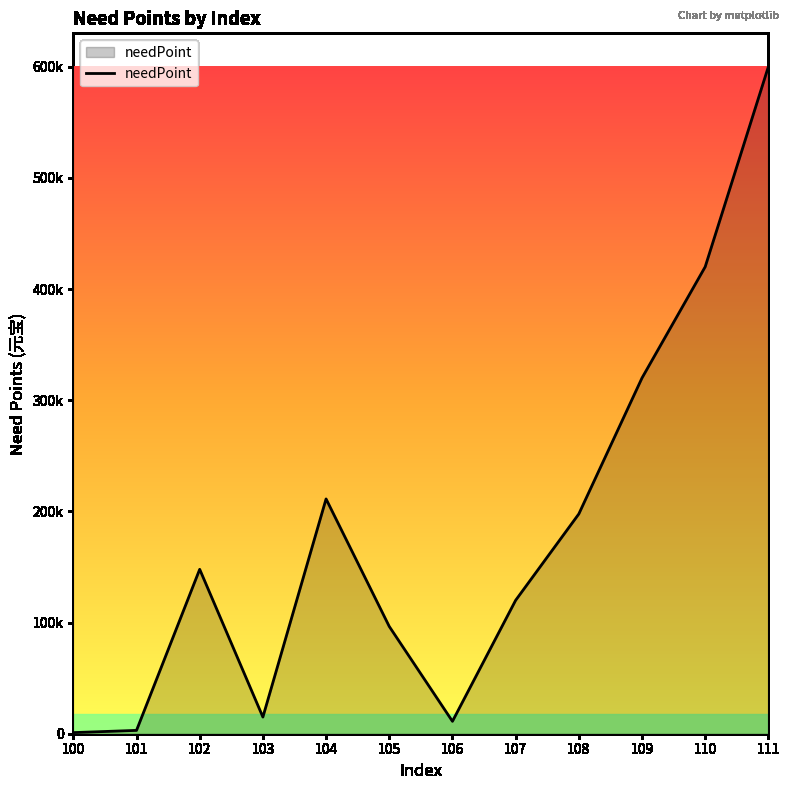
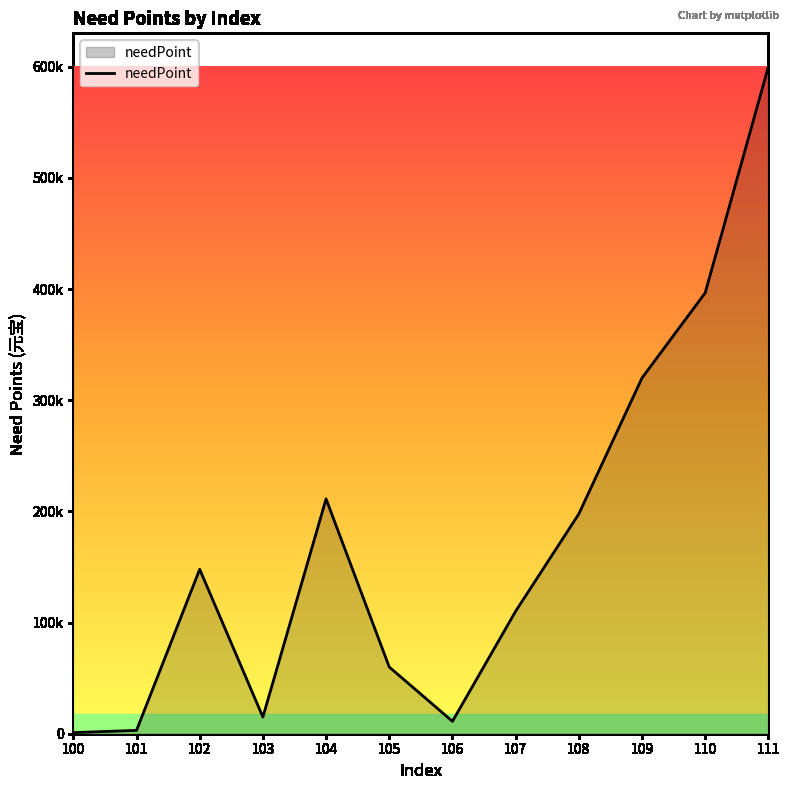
  {
    "102": 148000,
    "104": 211000,
-   "105": 96000,
-   "107": 120000,
+   "105": 60000,
+   "107": 110000,
    "108": 198000,
    "109": 320000,
-   "110": 420000,
+   "110": 397000,
    "111": 600000
  }
